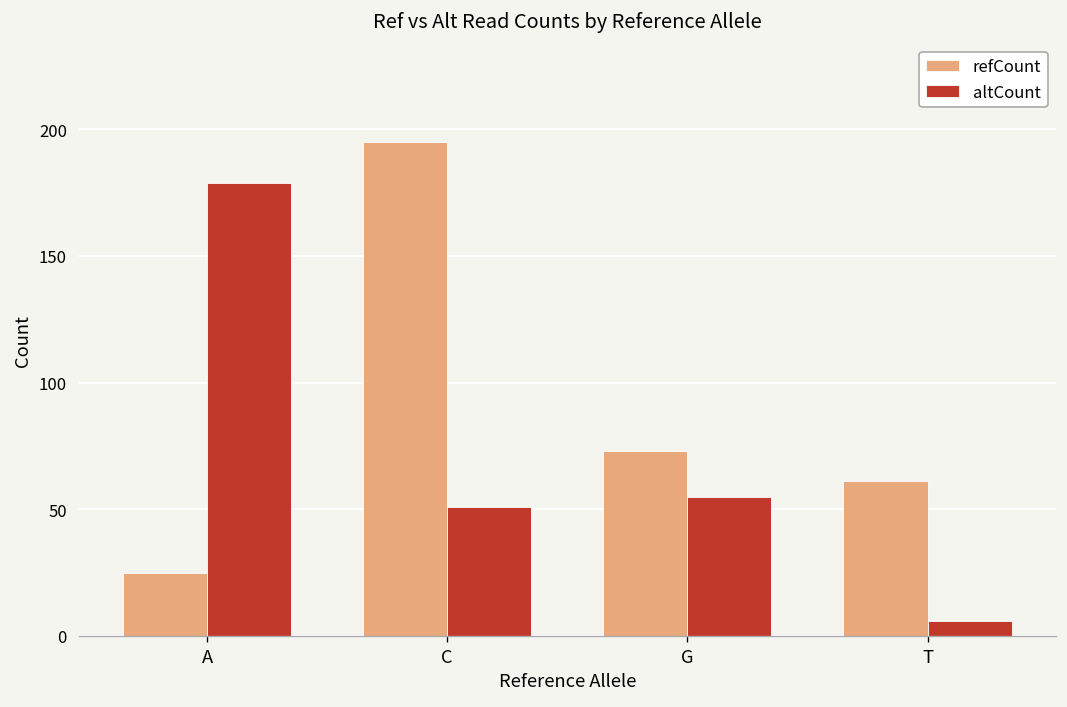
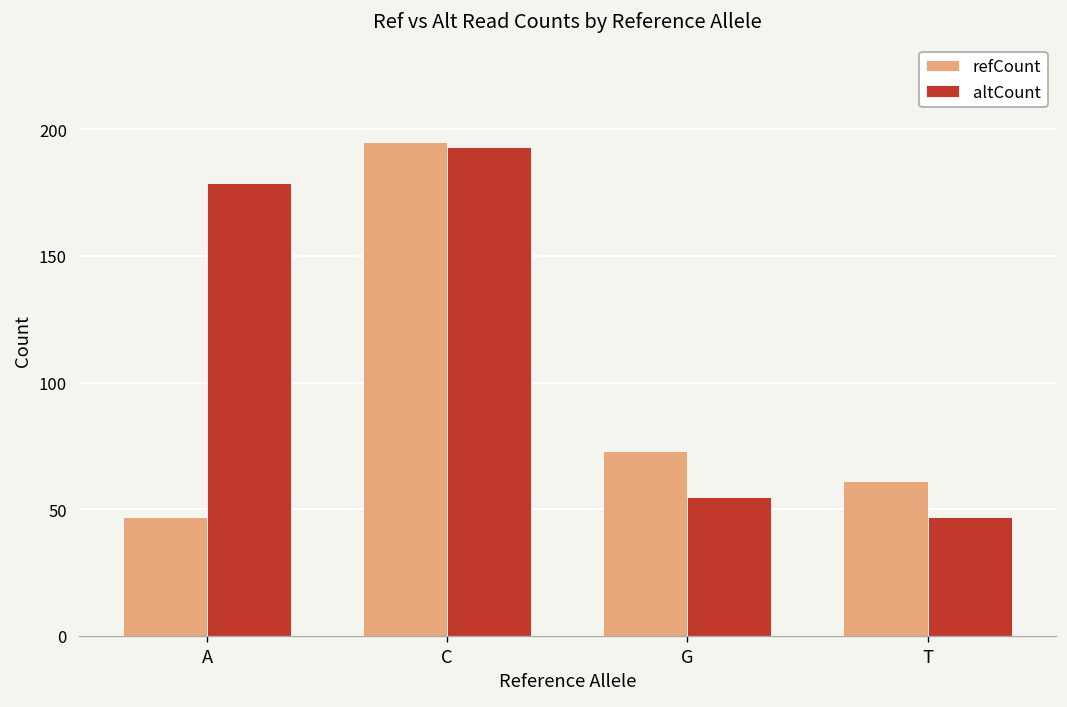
  {
    "refCount": {
-     "A": 25,
+     "A": 47,
      "C": 195,
      "G": 73,
      "T": 61
    },
    "altCount": {
      "A": 179,
-     "C": 51,
+     "C": 193,
      "G": 55,
-     "T": 6
+     "T": 47
    }
  }
